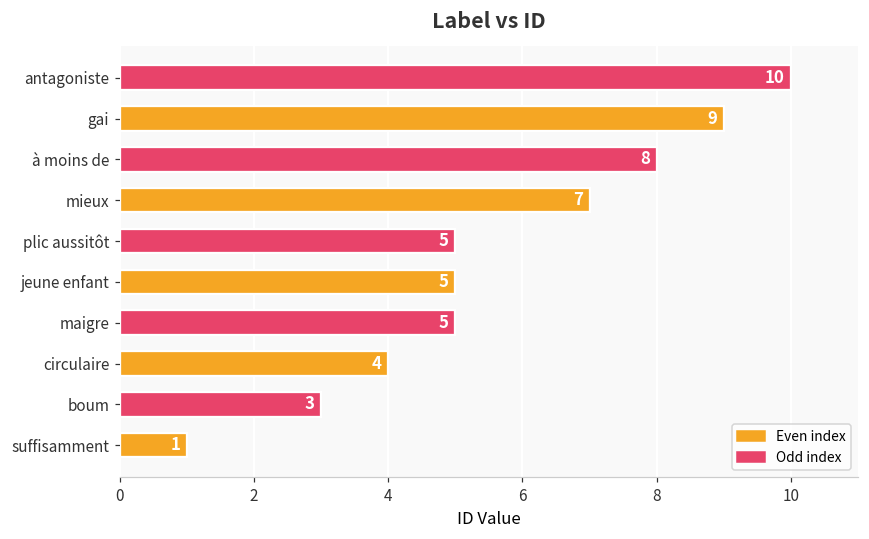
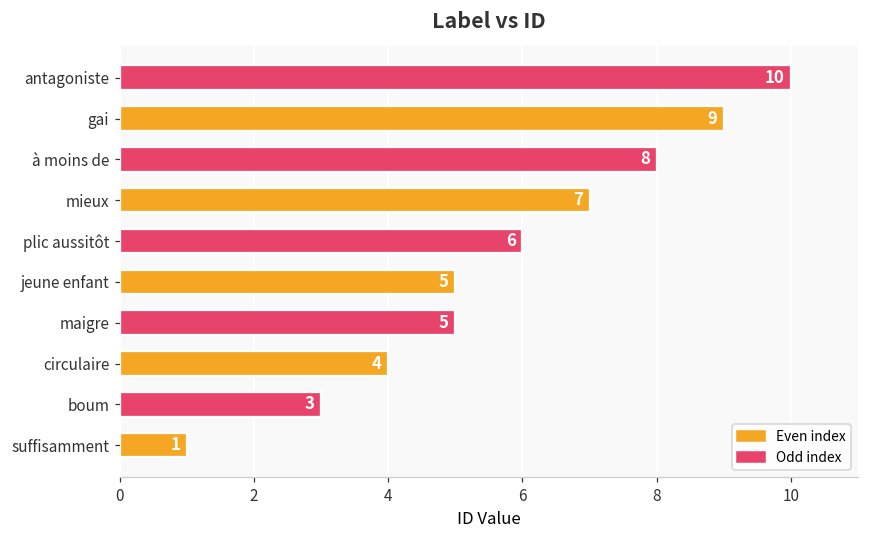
  {
    "antagoniste": 10,
    "gai": 9,
    "à moins de": 8,
    "mieux": 7,
-   "plic aussitôt": 5,
+   "plic aussitôt": 6,
    "jeune enfant": 5,
    "maigre": 5,
    "circulaire": 4,
    "boum": 3,
    "suffisamment": 1
  }
